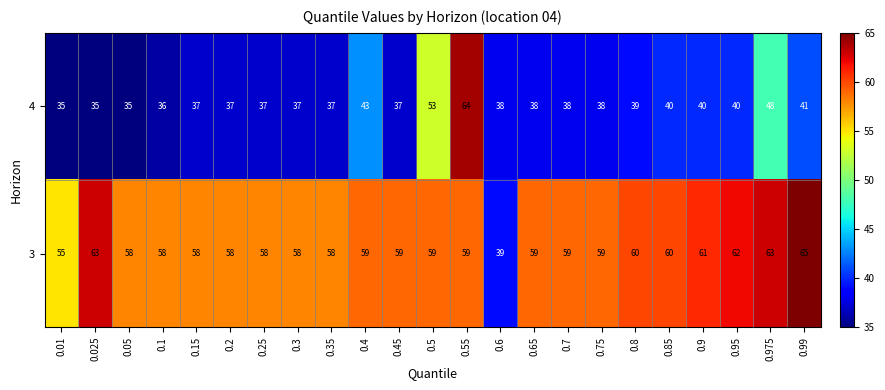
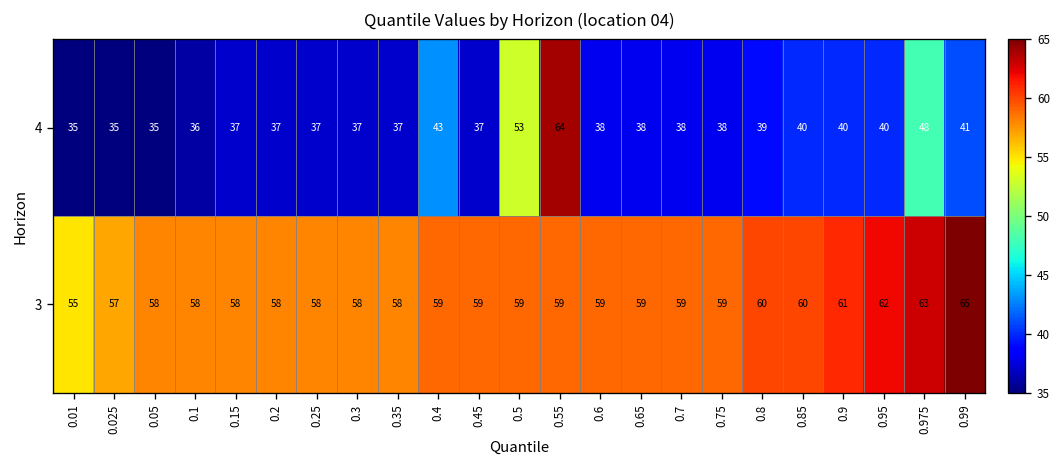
  {
    "4": {
      "0.01": 35,
      "0.025": 35,
      "0.05": 35,
      "0.1": 36,
      "0.15": 37,
      "0.2": 37,
      "0.25": 37,
      "0.3": 37,
      "0.35": 37,
      "0.4": 43,
      "0.45": 37,
      "0.5": 53,
      "0.55": 64,
      "0.6": 38,
      "0.65": 38,
      "0.7": 38,
      "0.75": 38,
      "0.8": 39,
      "0.85": 40,
      "0.9": 40,
      "0.95": 40,
      "0.975": 48,
      "0.99": 41
    },
    "3": {
      "0.01": 55,
-     "0.025": 63,
+     "0.025": 57,
      "0.05": 58,
      "0.1": 58,
      "0.15": 58,
      "0.2": 58,
      "0.25": 58,
      "0.3": 58,
      "0.35": 58,
      "0.4": 59,
      "0.45": 59,
      "0.5": 59,
      "0.55": 59,
-     "0.6": 39,
+     "0.6": 59,
      "0.65": 59,
      "0.7": 59,
      "0.75": 59,
      "0.8": 60,
      "0.85": 60,
      "0.9": 61,
      "0.95": 62,
      "0.975": 63,
      "0.99": 65
    }
  }
